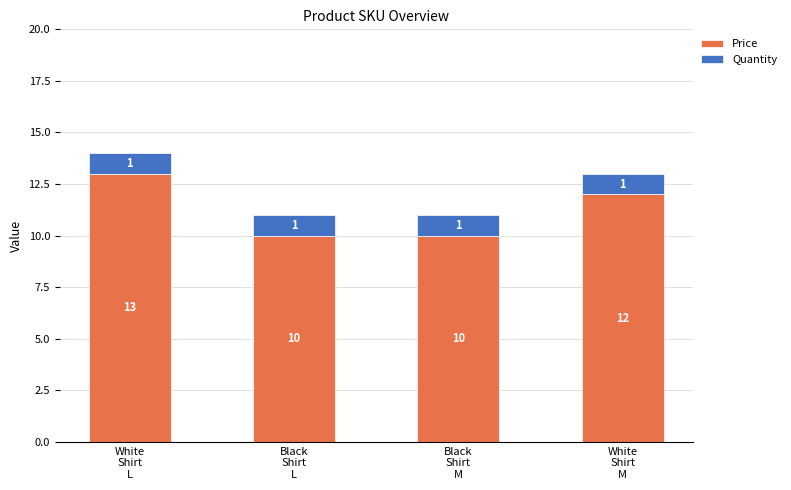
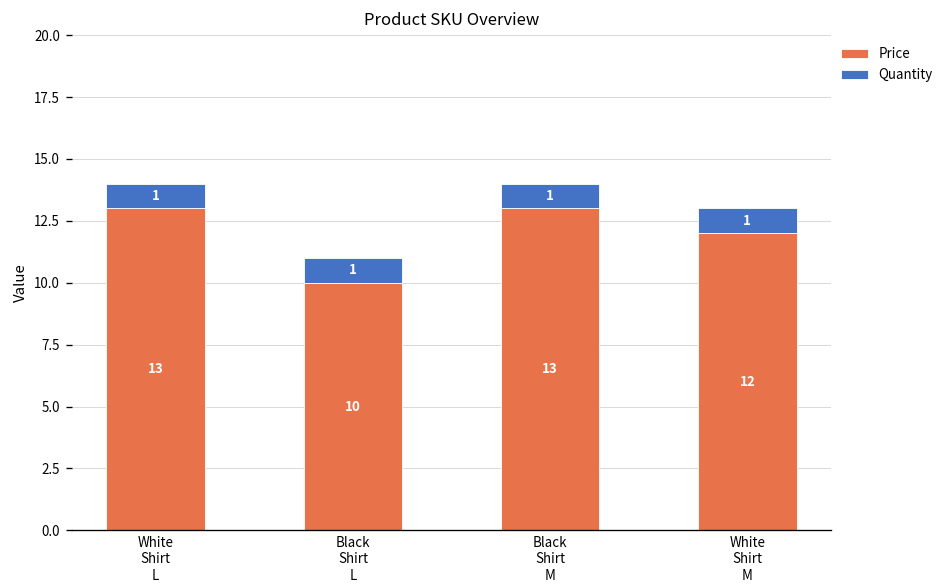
  {
    "Price": {
      "White Shirt L": 13,
      "Black Shirt L": 10,
-     "Black Shirt M": 10,
+     "Black Shirt M": 13,
      "White Shirt M": 12
    },
    "Quantity": {
      "White Shirt L": 1,
      "Black Shirt L": 1,
      "Black Shirt M": 1,
      "White Shirt M": 1
    }
  }
